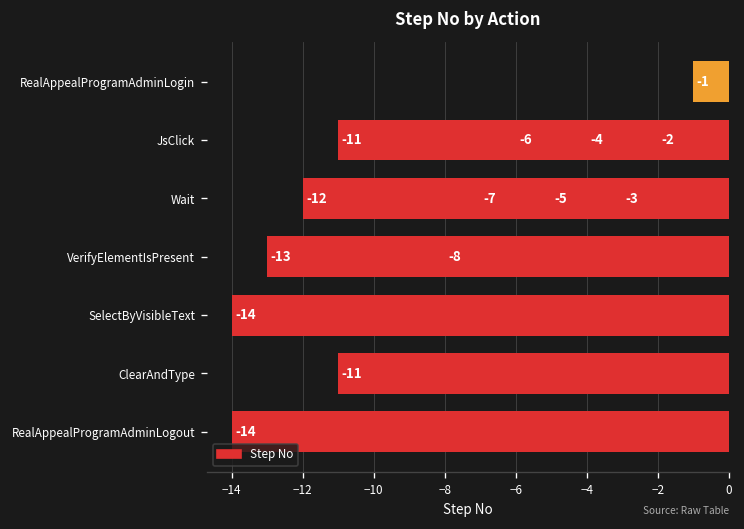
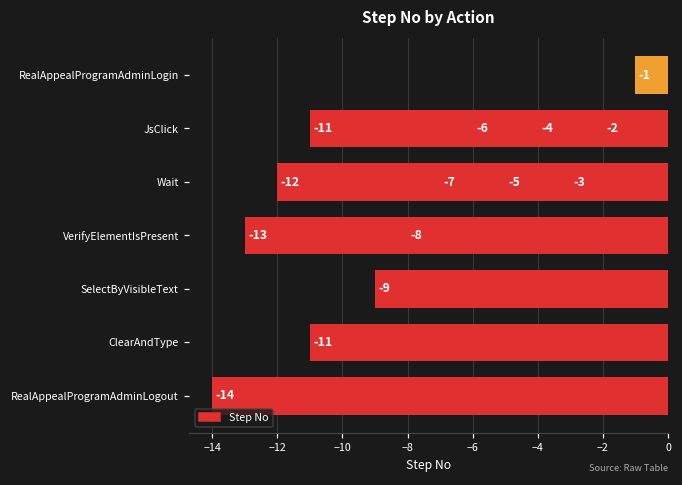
  {
    "RealAppealProgramAdminLogin": -1,
-   "SelectByVisibleText": -14,
+   "SelectByVisibleText": -9,
    "ClearAndType": -11,
    "RealAppealProgramAdminLogout": -14
  }
